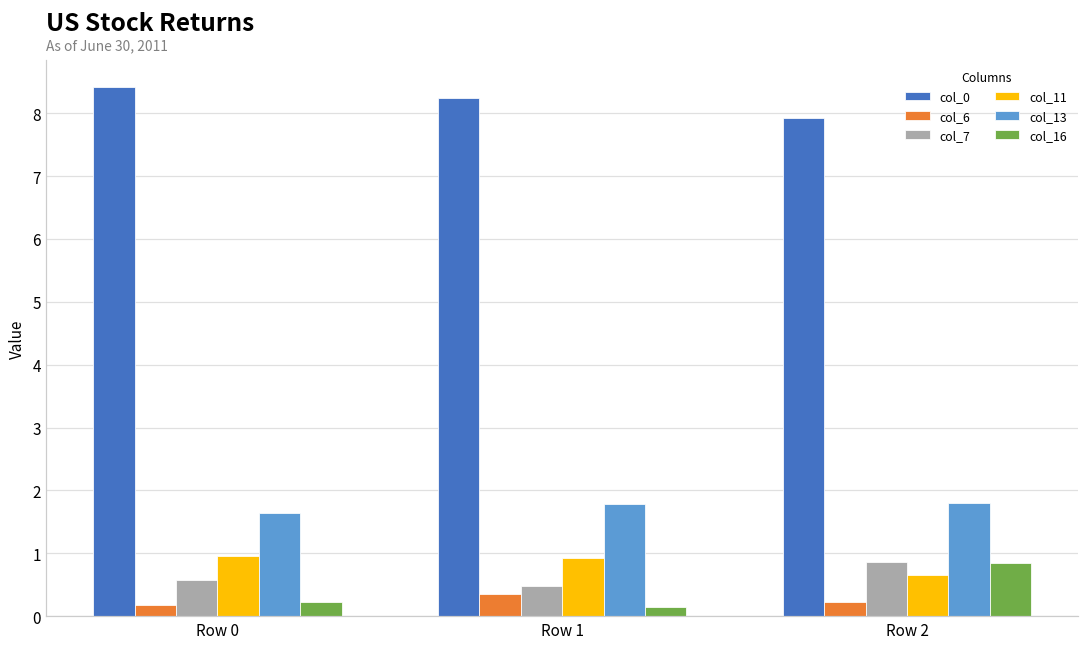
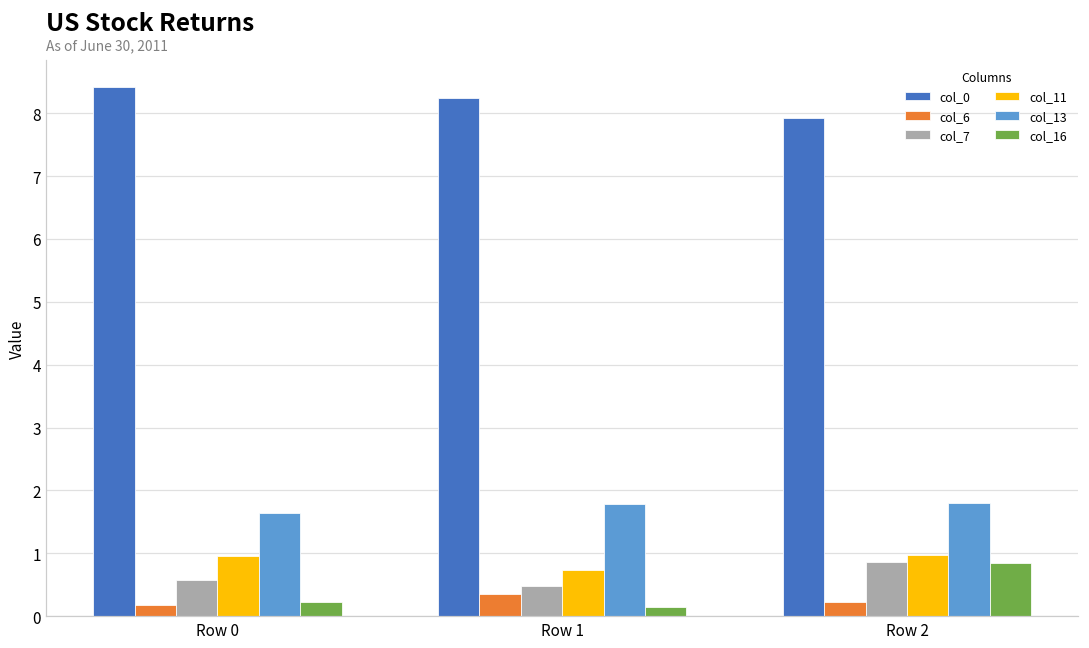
  {
    "col_6": {
      "Row 0": 0.2,
      "Row 1": 0.4,
      "Row 2": 0.2
    },
    "col_7": {
      "Row 0": 0.6,
      "Row 1": 0.5,
      "Row 2": 0.9
    },
    "col_11": {
      "Row 0": 1.0,
-     "Row 1": 0.9,
-     "Row 2": 0.7
+     "Row 1": 0.7,
+     "Row 2": 1.0
    },
    "col_16": {
      "Row 0": 0.2,
      "Row 1": 0.2,
      "Row 2": 0.9
    }
  }
